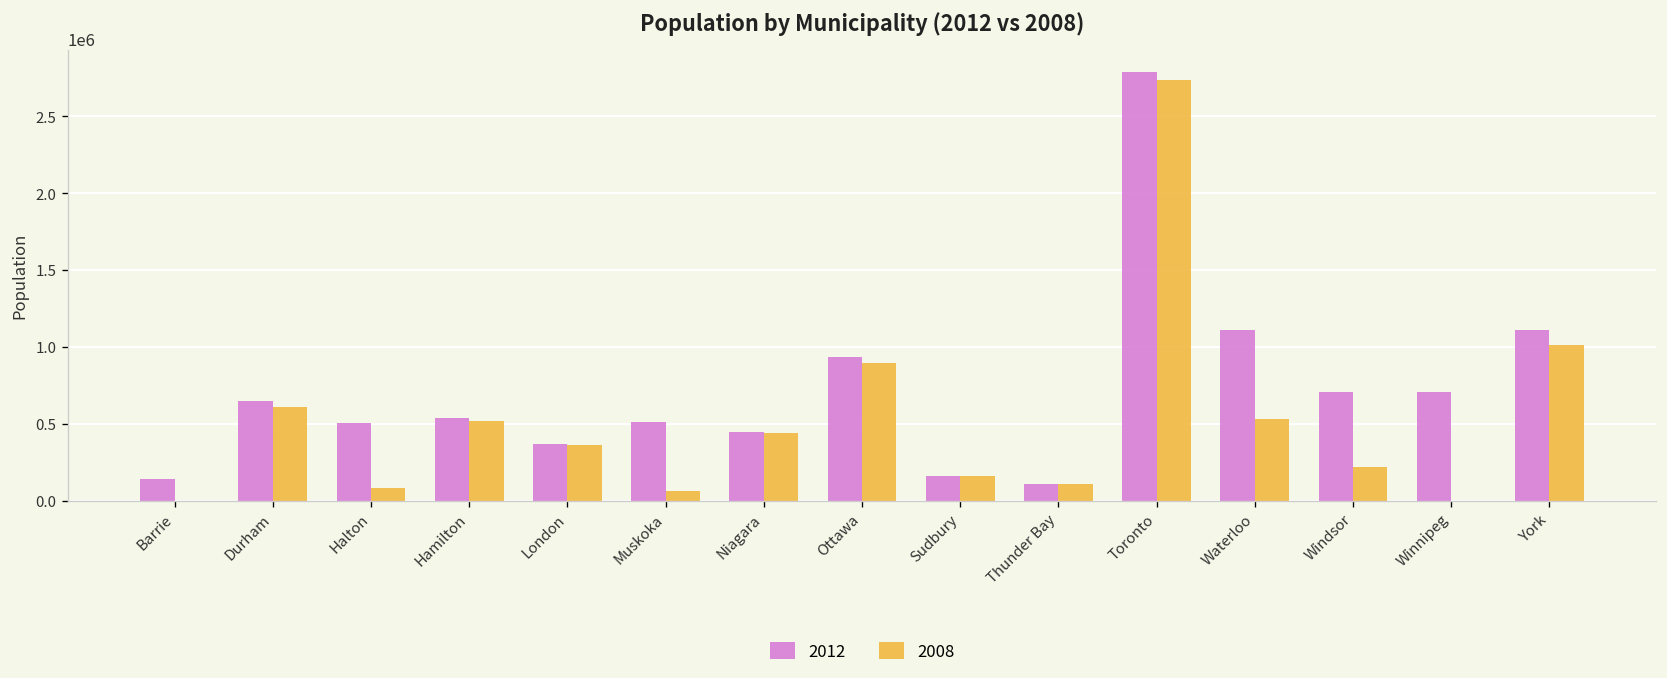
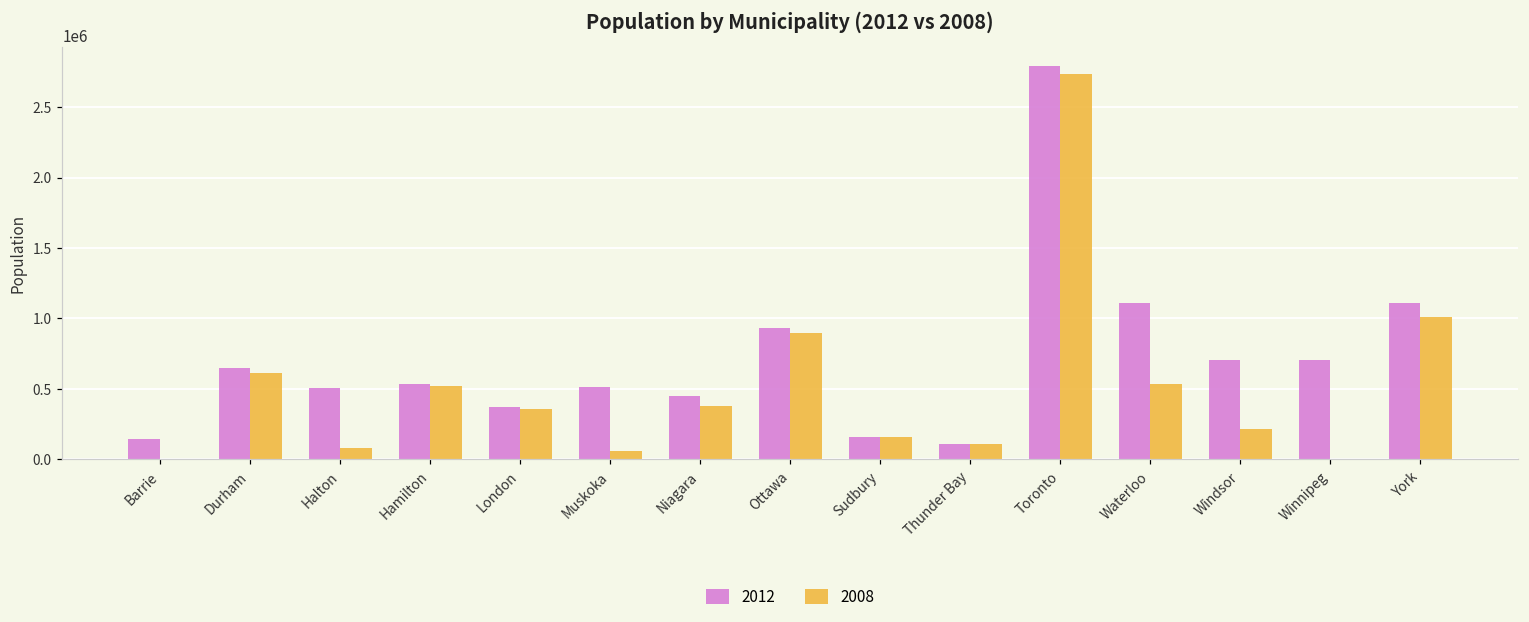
  {
    "2012": {
      "Barrie": 140000,
      "Durham": 640000,
      "Halton": 510000,
      "Hamilton": 540000,
      "London": 370000,
      "Muskoka": 510000,
      "Niagara": 450000,
      "Ottawa": 940000,
      "Sudbury": 160000,
      "Thunder Bay": 110000,
      "Toronto": 2790000,
      "Waterloo": 1110000,
      "Windsor": 700000,
      "Winnipeg": 700000,
      "York": 1110000
    },
    "2008": {
      "Barrie": 0,
      "Durham": 610000,
      "Halton": 80000,
      "Hamilton": 520000,
      "London": 360000,
      "Muskoka": 60000,
-     "Niagara": 440000,
+     "Niagara": 380000,
      "Ottawa": 900000,
      "Sudbury": 160000,
      "Thunder Bay": 110000,
      "Toronto": 2740000,
      "Waterloo": 530000,
      "Windsor": 220000,
      "Winnipeg": 0,
      "York": 1010000
    }
  }
